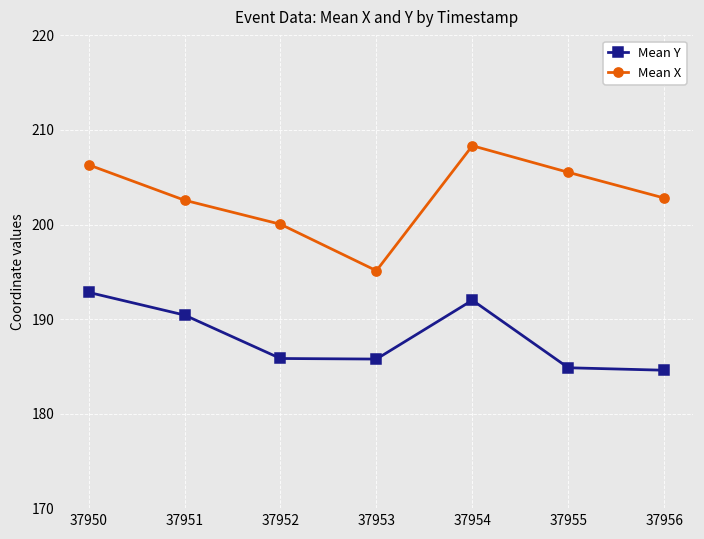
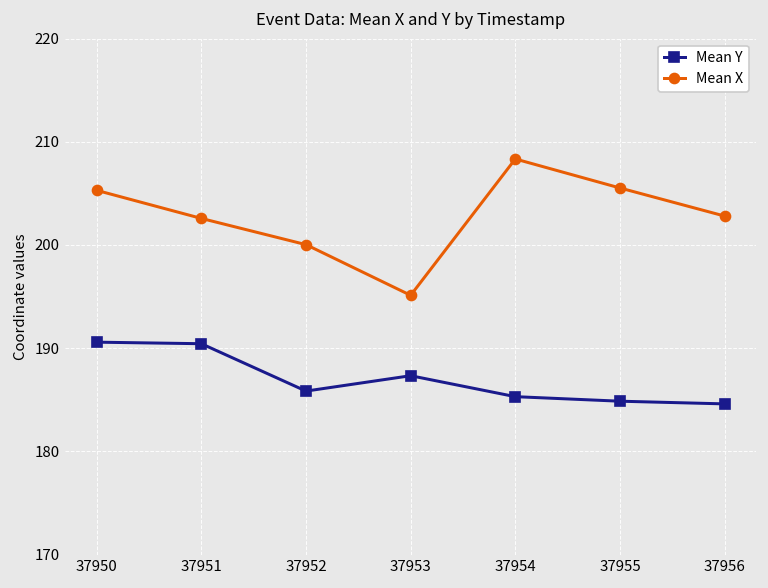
  {
    "Mean Y": {
-     "37950": 193,
+     "37950": 191,
      "37951": 190,
      "37952": 186,
-     "37953": 186,
-     "37954": 192,
+     "37953": 187,
+     "37954": 185,
      "37955": 185,
      "37956": 185
    },
    "Mean X": {
-     "37950": 206,
+     "37950": 205,
      "37951": 203,
      "37952": 200,
      "37953": 195,
      "37954": 208,
      "37955": 206,
      "37956": 203
    }
  }
